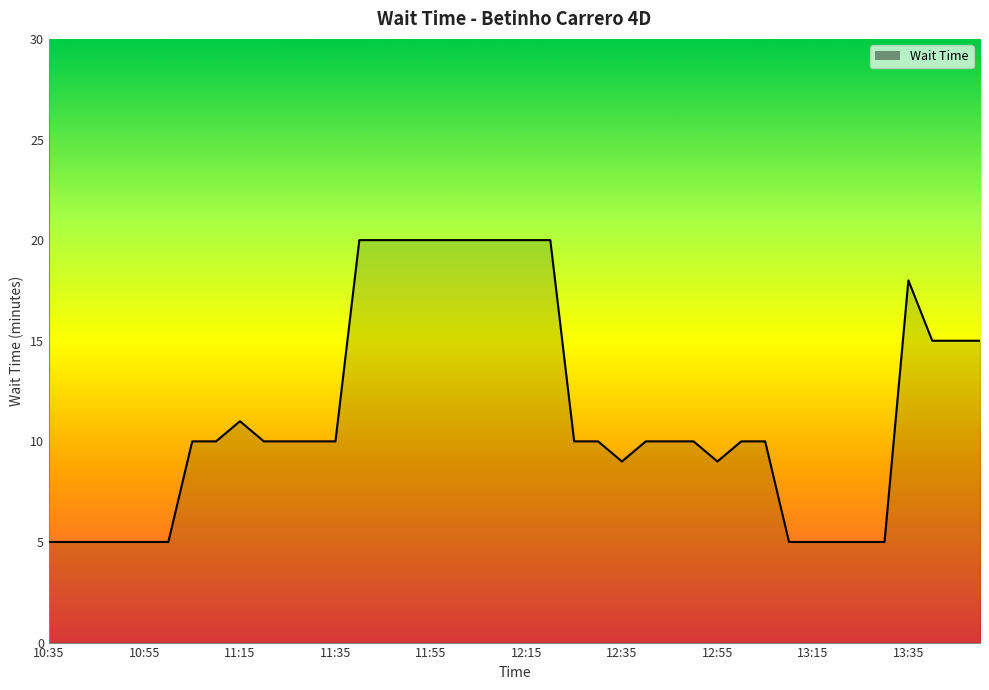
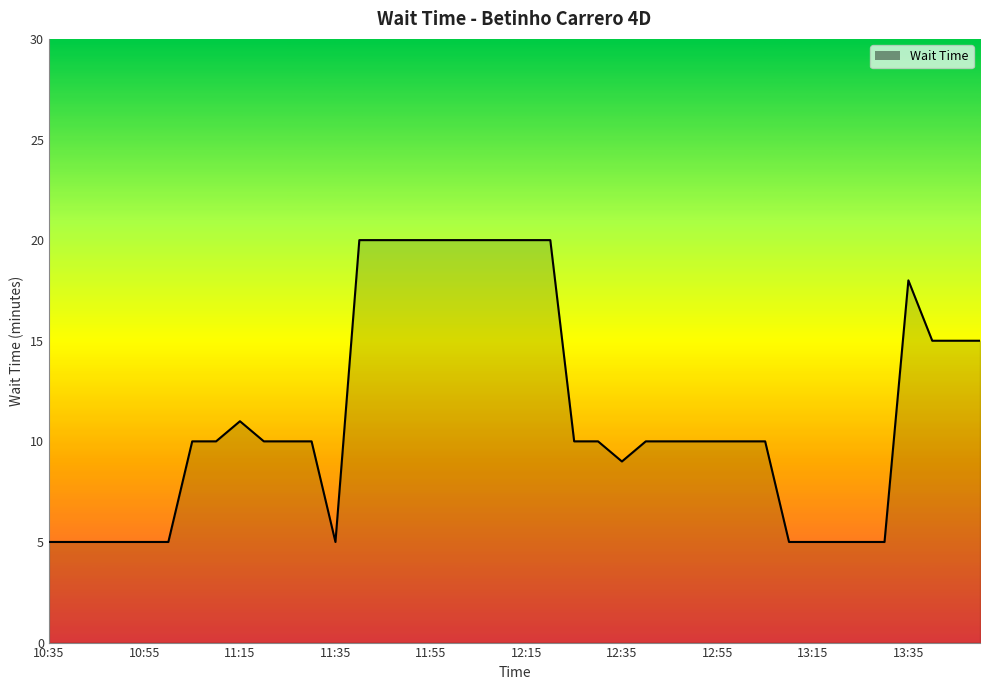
  {
    "10:35": 5,
    "10:55": 5,
    "11:15": 11,
-   "11:35": 10,
+   "11:35": 5,
    "11:55": 20,
    "12:15": 20,
    "12:35": 9,
-   "12:55": 9,
+   "12:55": 10,
    "13:15": 5,
    "13:35": 18
  }
